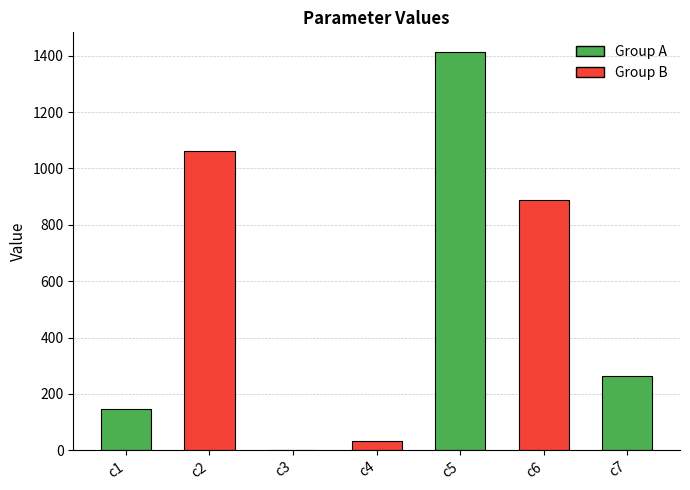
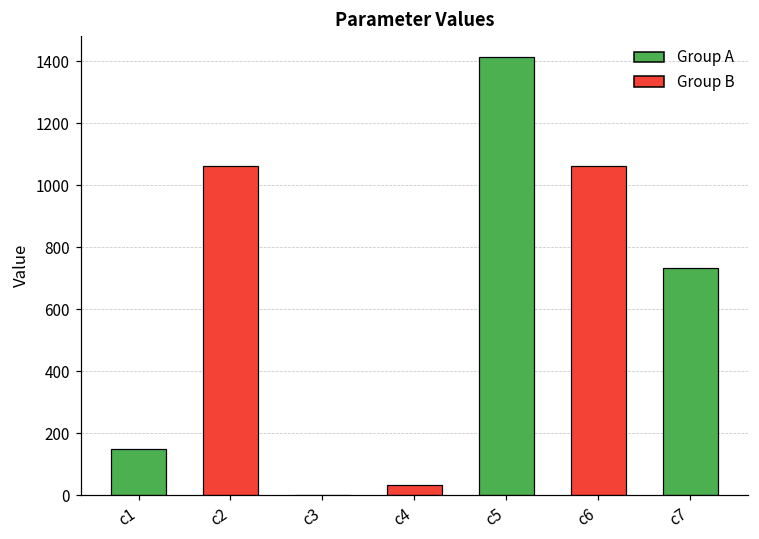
  {
    "c1": 150,
    "c2": 1060,
    "c4": 30,
    "c5": 1410,
-   "c6": 890,
-   "c7": 260
+   "c6": 1060,
+   "c7": 730
  }
